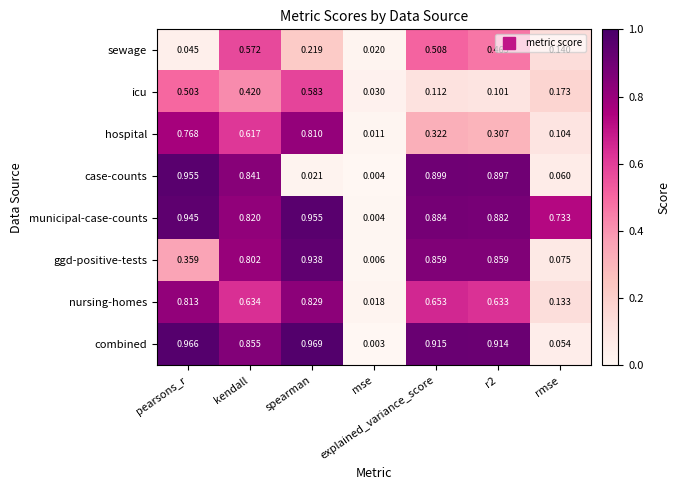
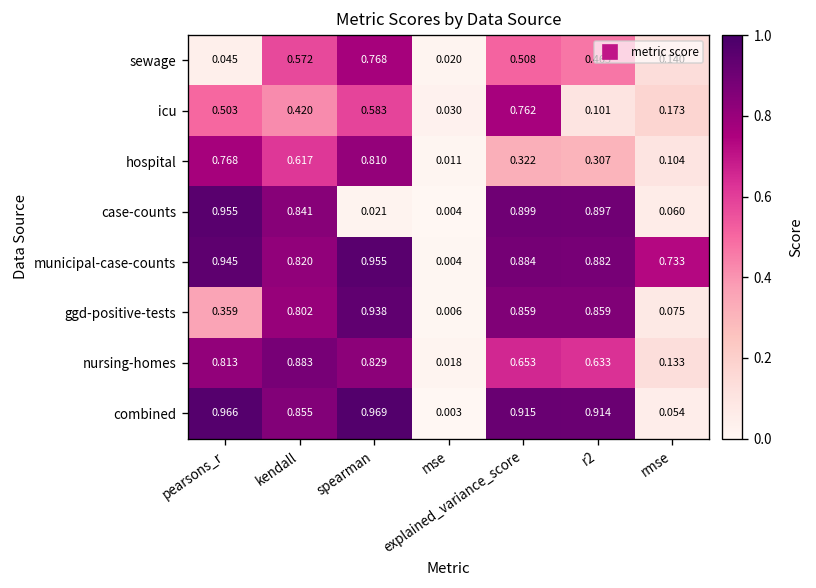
  {
    "sewage": {
      "pearsons_r": 0.045,
      "kendall": 0.572,
-     "spearman": 0.219,
+     "spearman": 0.768,
      "mse": 0.020,
      "explained_variance_score": 0.508
    },
    "icu": {
      "pearsons_r": 0.503,
      "kendall": 0.420,
      "spearman": 0.583,
      "mse": 0.030,
-     "explained_variance_score": 0.112,
+     "explained_variance_score": 0.762,
      "r2": 0.101,
      "rmse": 0.173
    },
    "hospital": {
      "pearsons_r": 0.768,
      "kendall": 0.617,
      "spearman": 0.810,
      "mse": 0.011,
      "explained_variance_score": 0.322,
      "r2": 0.307,
      "rmse": 0.104
    },
    "case-counts": {
      "pearsons_r": 0.955,
      "kendall": 0.841,
      "spearman": 0.021,
      "mse": 0.004,
      "explained_variance_score": 0.899,
      "r2": 0.897,
      "rmse": 0.060
    },
    "municipal-case-counts": {
      "pearsons_r": 0.945,
      "kendall": 0.820,
      "spearman": 0.955,
      "mse": 0.004,
      "explained_variance_score": 0.884,
      "r2": 0.882,
      "rmse": 0.733
    },
    "ggd-positive-tests": {
      "pearsons_r": 0.359,
      "kendall": 0.802,
      "spearman": 0.938,
      "mse": 0.006,
      "explained_variance_score": 0.859,
      "r2": 0.859,
      "rmse": 0.075
    },
    "nursing-homes": {
      "pearsons_r": 0.813,
-     "kendall": 0.634,
+     "kendall": 0.883,
      "spearman": 0.829,
      "mse": 0.018,
      "explained_variance_score": 0.653,
      "r2": 0.633,
      "rmse": 0.133
    },
    "combined": {
      "pearsons_r": 0.966,
      "kendall": 0.855,
      "spearman": 0.969,
      "mse": 0.003,
      "explained_variance_score": 0.915,
      "r2": 0.914,
      "rmse": 0.054
    }
  }
